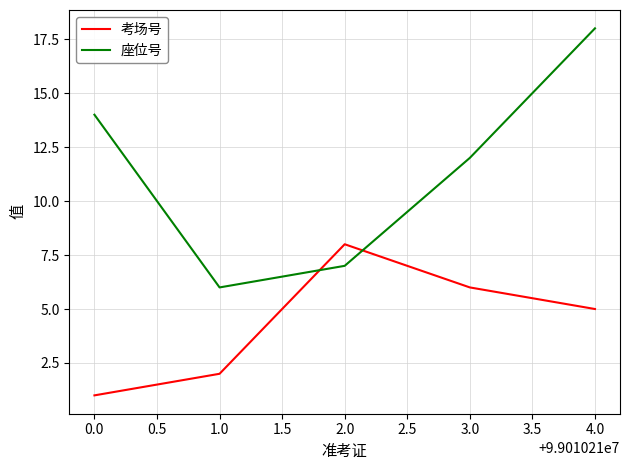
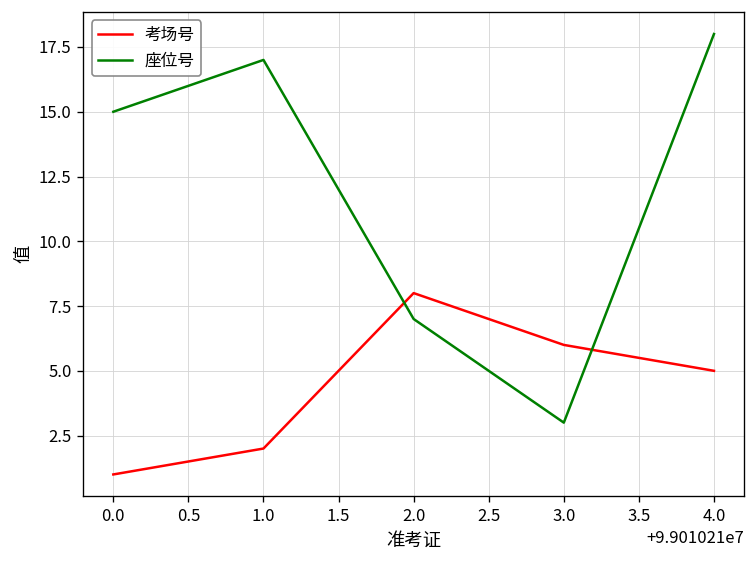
  {
    "考场号": {
      "0.0": 1,
      "1.0": 2,
      "2.0": 8,
      "3.0": 6,
      "4.0": 5
    },
    "座位号": {
-     "0.0": 14,
-     "1.0": 6,
+     "0.0": 15,
+     "1.0": 17,
      "2.0": 7,
-     "3.0": 12,
+     "3.0": 3,
      "4.0": 18
    }
  }
